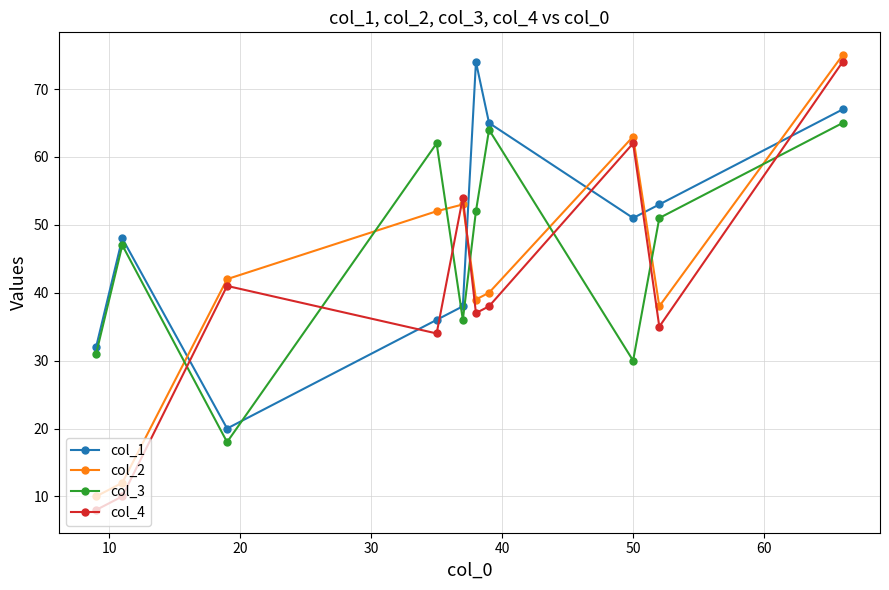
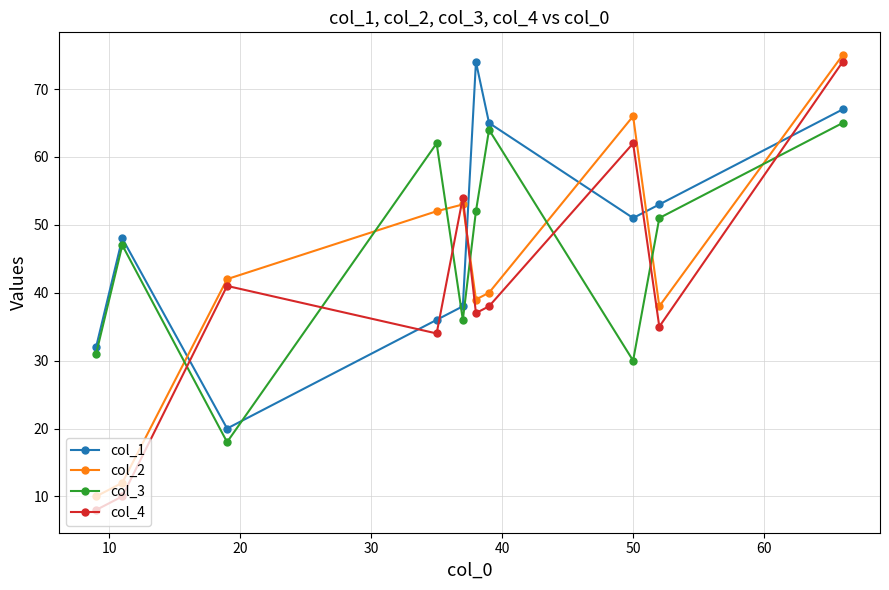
  {
    "col_1": {
      "50": 51
    },
    "col_2": {
-     "50": 63
+     "50": 66
    },
    "col_3": {
      "50": 30
    },
    "col_4": {
      "50": 62
    }
  }
